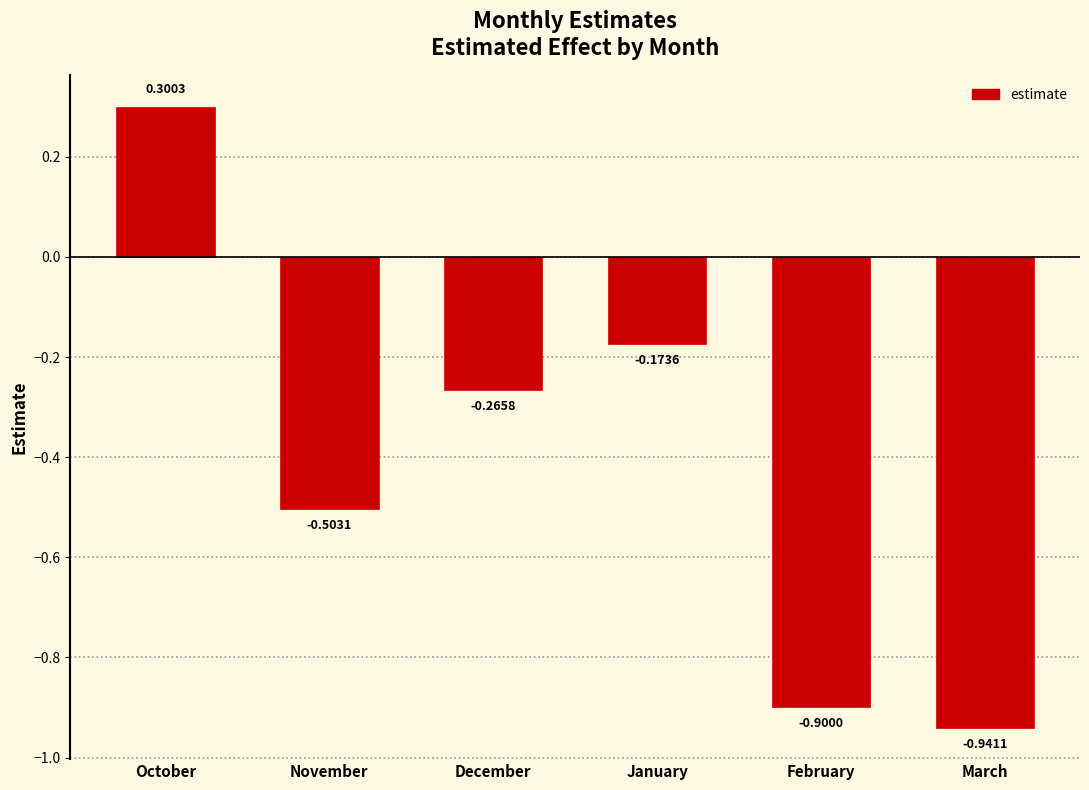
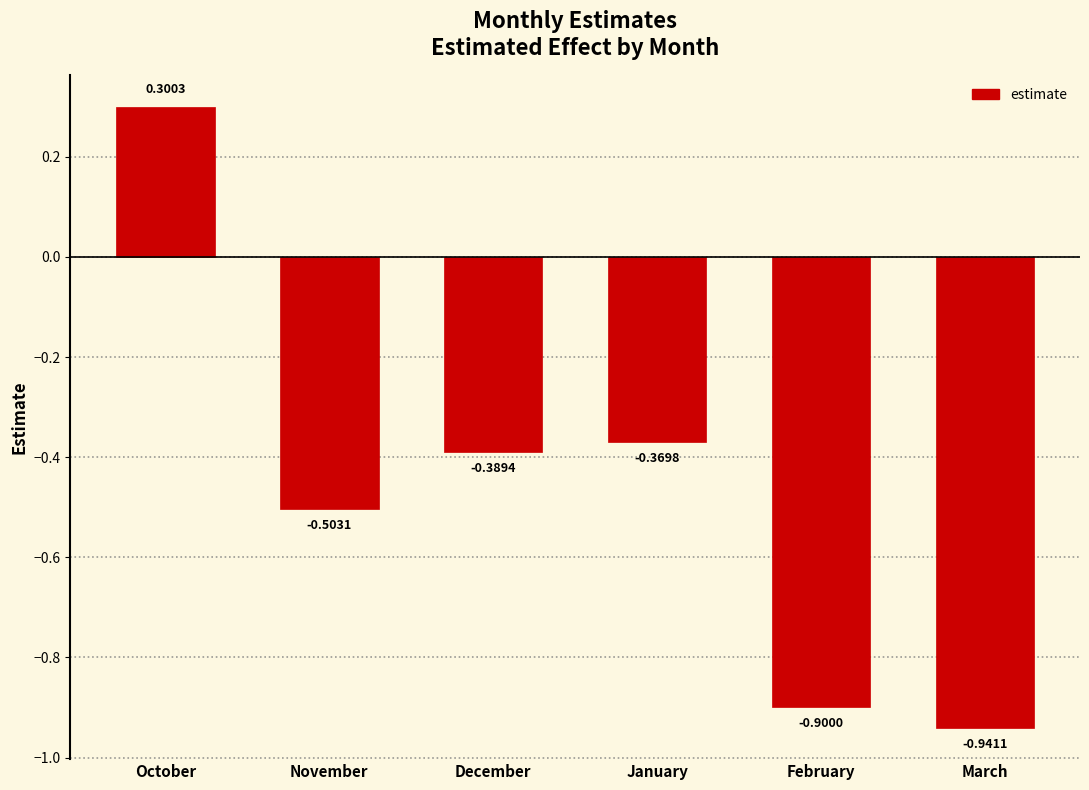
  {
    "October": 0.3003,
    "November": -0.5031,
-   "December": -0.2658,
-   "January": -0.1736,
+   "December": -0.3894,
+   "January": -0.3698,
    "February": -0.9000,
    "March": -0.9411
  }
